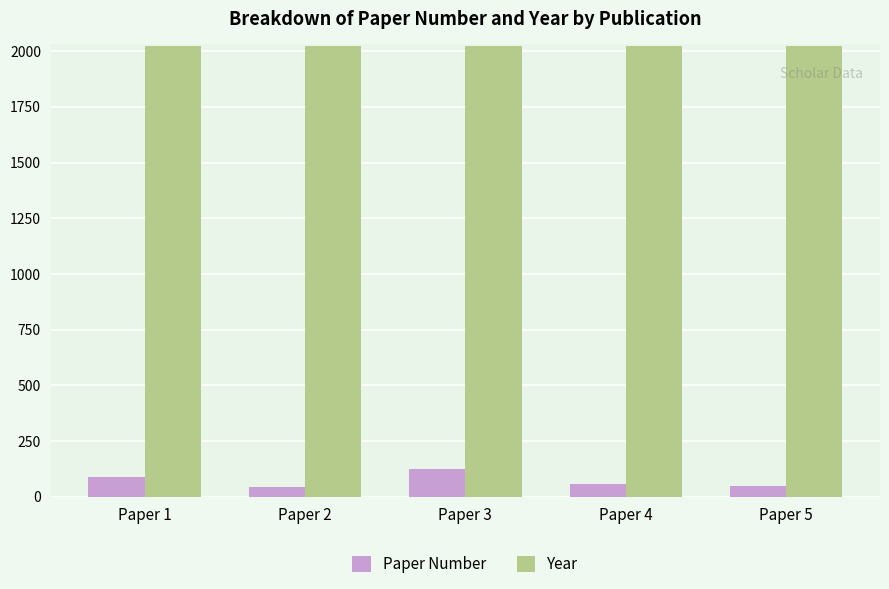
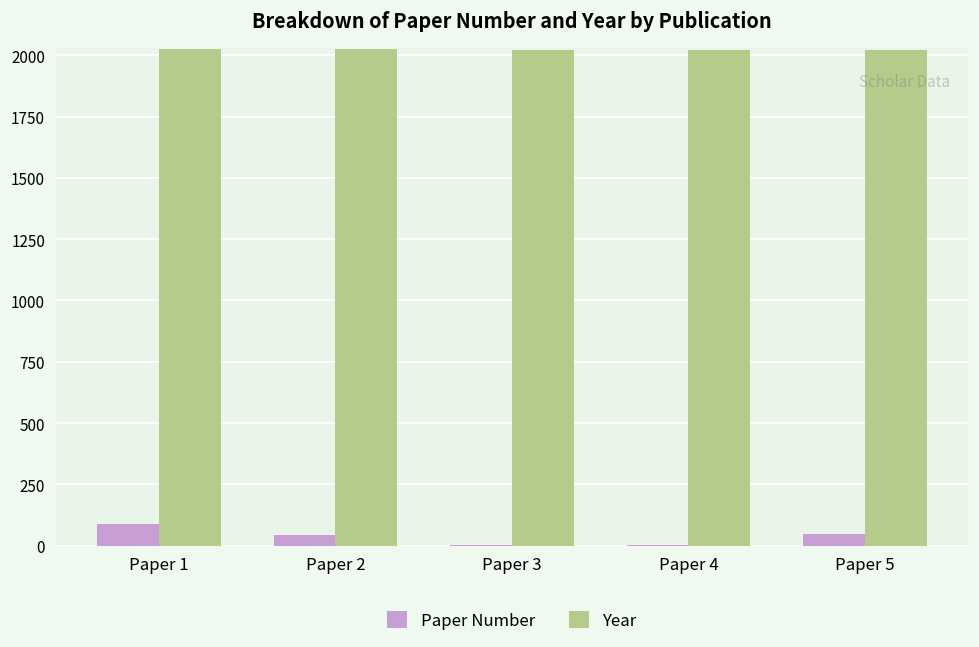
  {
    "Paper Number": {
      "Paper 1": 90,
      "Paper 2": 40,
-     "Paper 3": 120,
-     "Paper 4": 60,
+     "Paper 3": 0,
+     "Paper 4": 0,
      "Paper 5": 50
    },
    "Year": {
      "Paper 1": 2020,
      "Paper 2": 2020,
      "Paper 3": 2020,
      "Paper 4": 2020,
      "Paper 5": 2020
    }
  }
